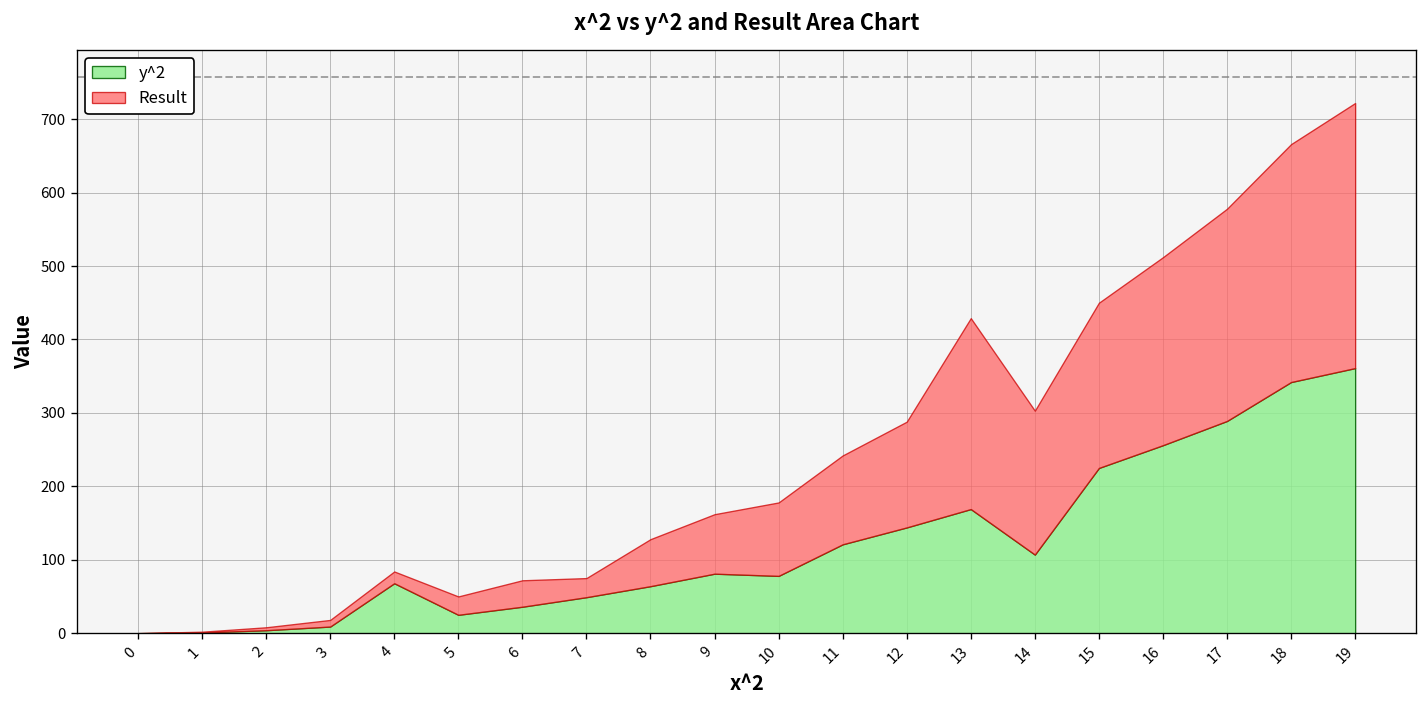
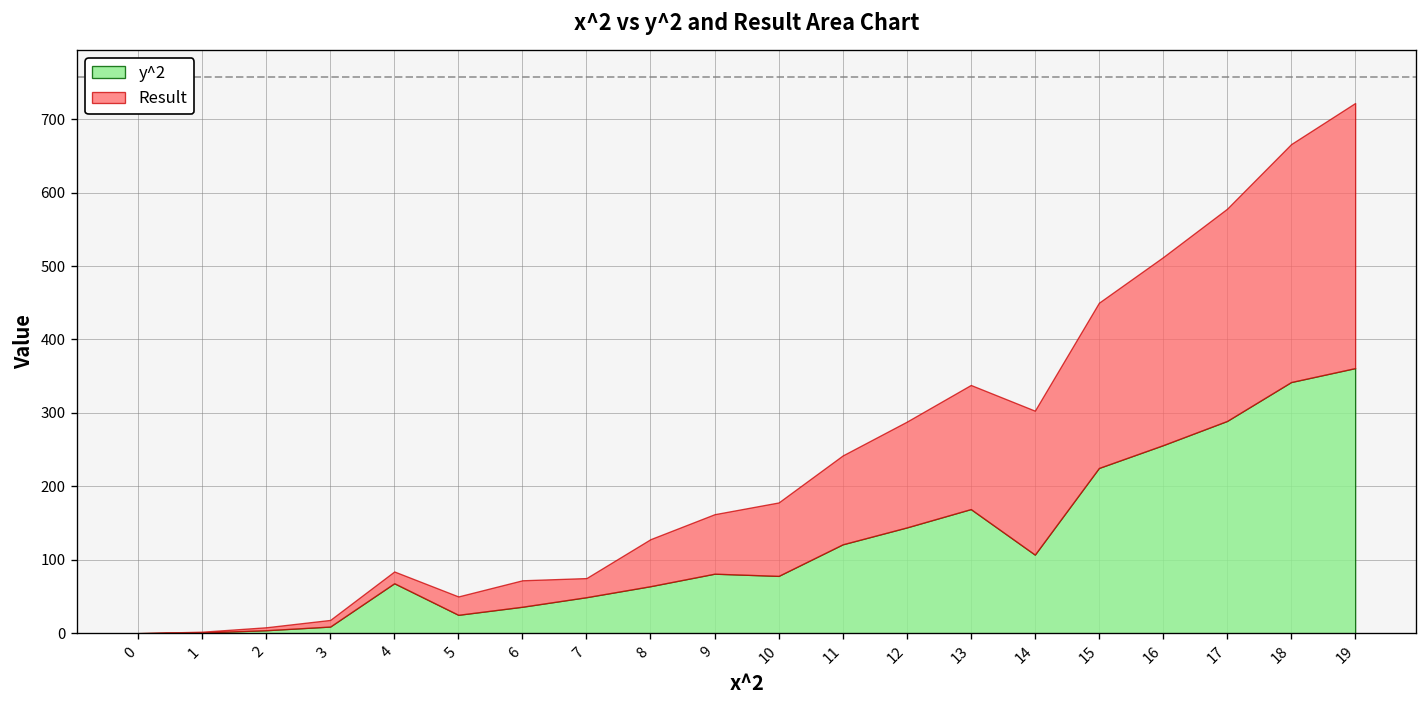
  {
    "y^2": {
      "3": 10,
      "4": 70,
      "5": 30,
      "6": 40,
      "7": 50,
      "8": 60,
      "9": 80,
      "10": 80,
      "11": 120,
      "12": 140,
      "13": 170,
      "14": 110,
      "15": 230,
      "16": 260,
      "17": 290,
      "18": 340,
      "19": 360
    },
    "Result": {
      "3": 10,
      "4": 20,
      "5": 30,
      "6": 40,
      "7": 30,
      "8": 60,
      "9": 80,
      "10": 100,
      "11": 120,
      "12": 140,
-     "13": 260,
+     "13": 170,
      "14": 200,
      "15": 230,
      "16": 260,
      "17": 290,
      "18": 320,
      "19": 360
    }
  }
